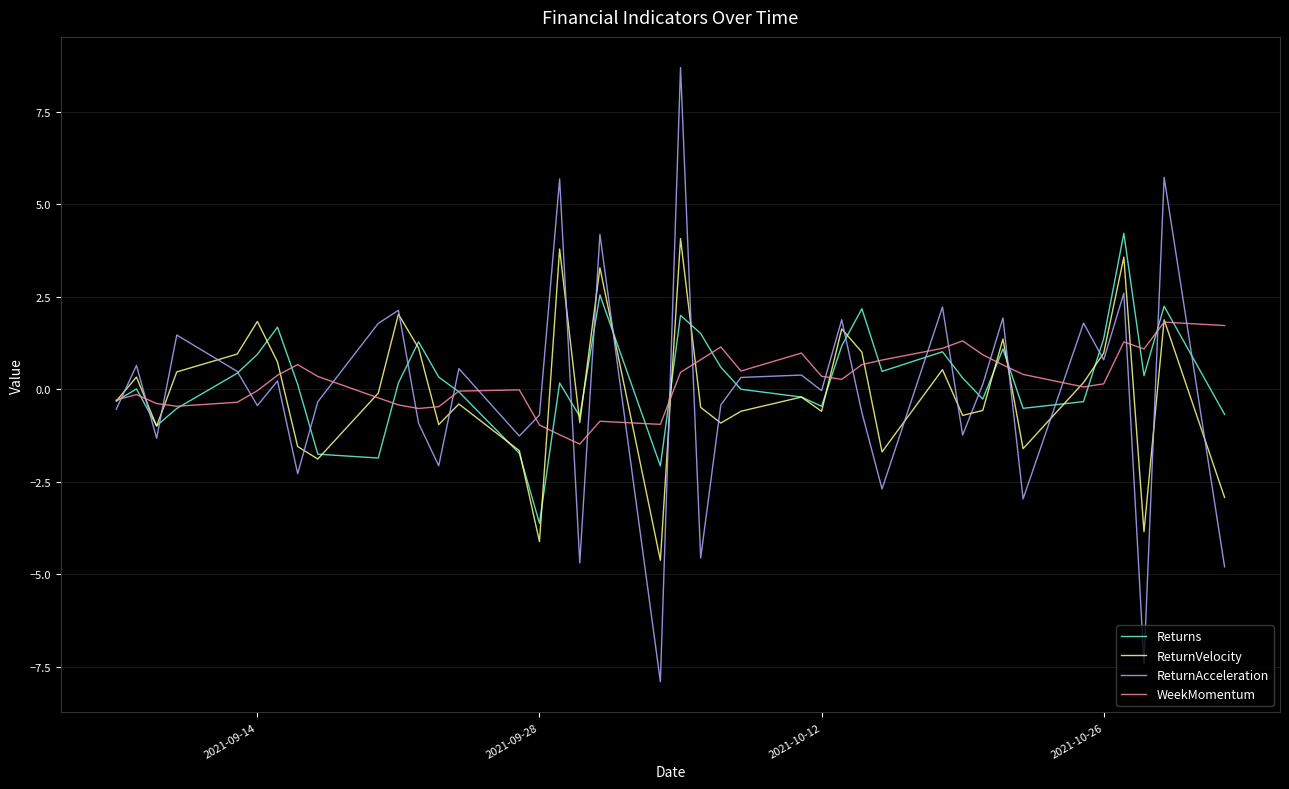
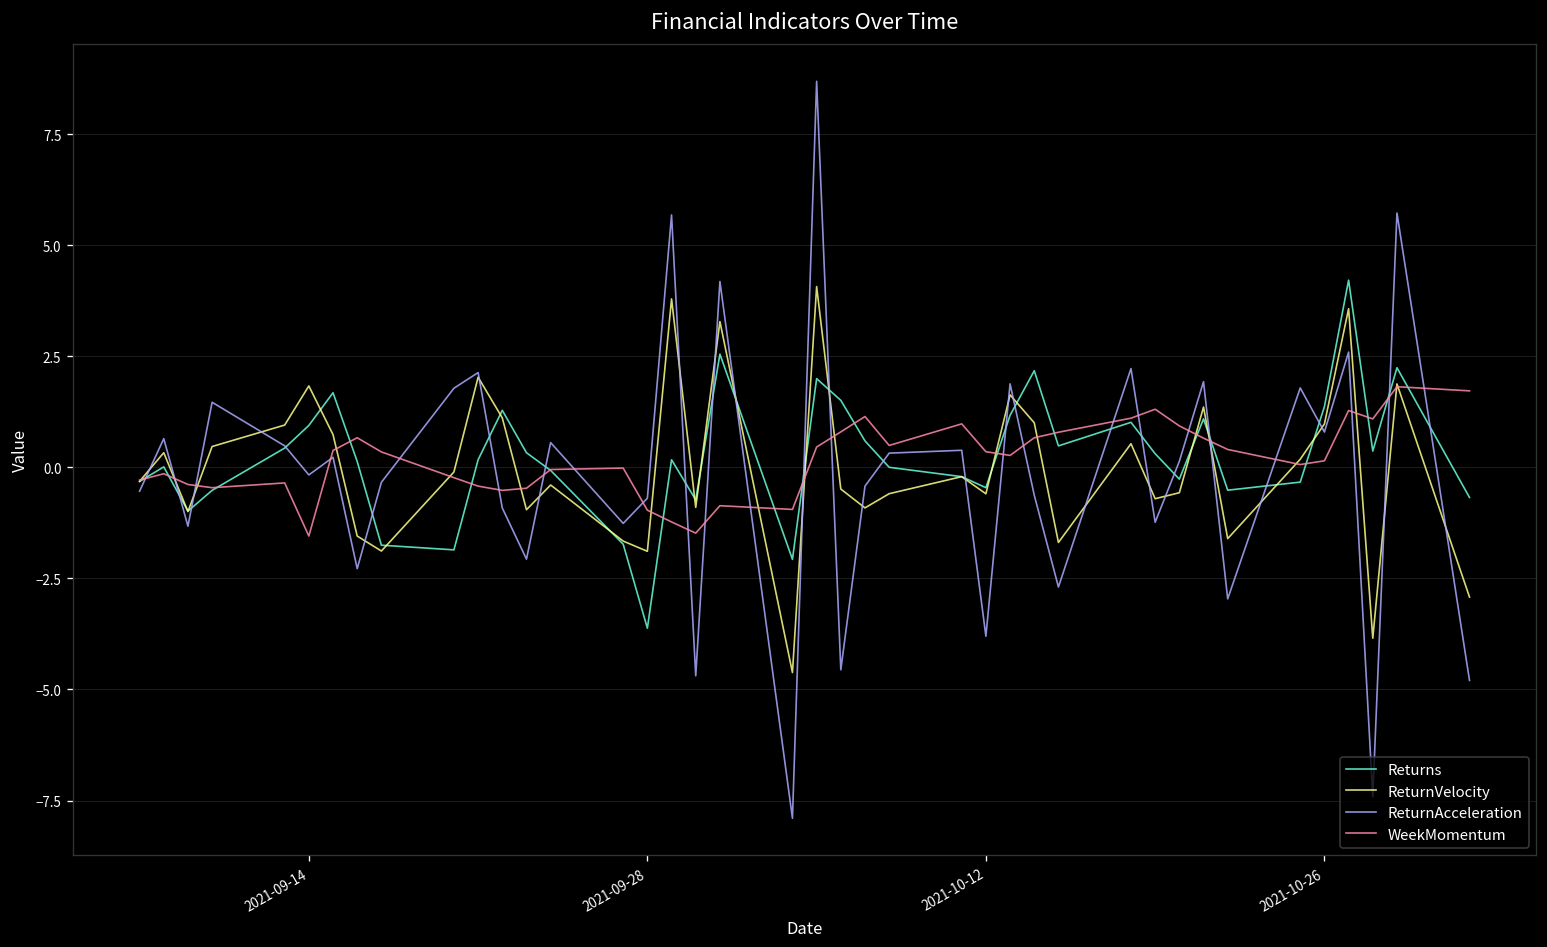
  {
    "Returns": {
      "2021-09-14": 0.9,
      "2021-09-28": -3.6,
      "2021-10-12": -0.5,
      "2021-10-26": 1.4
    },
    "ReturnVelocity": {
      "2021-09-14": 1.8,
-     "2021-09-28": -4.1,
+     "2021-09-28": -1.9,
      "2021-10-12": -0.6,
      "2021-10-26": 1.0
    },
    "ReturnAcceleration": {
-     "2021-09-14": -0.4,
+     "2021-09-14": -0.2,
      "2021-09-28": -0.7,
-     "2021-10-12": 0.0,
+     "2021-10-12": -3.8,
      "2021-10-26": 0.8
    },
    "WeekMomentum": {
-     "2021-09-14": 0.0,
+     "2021-09-14": -1.5,
      "2021-09-28": -1.0,
      "2021-10-12": 0.4,
      "2021-10-26": 0.1
    }
  }
